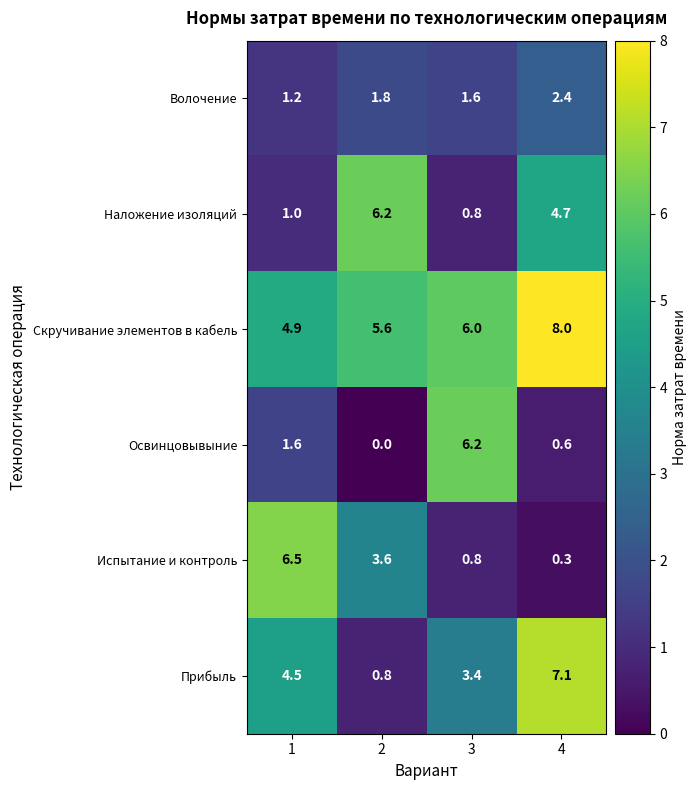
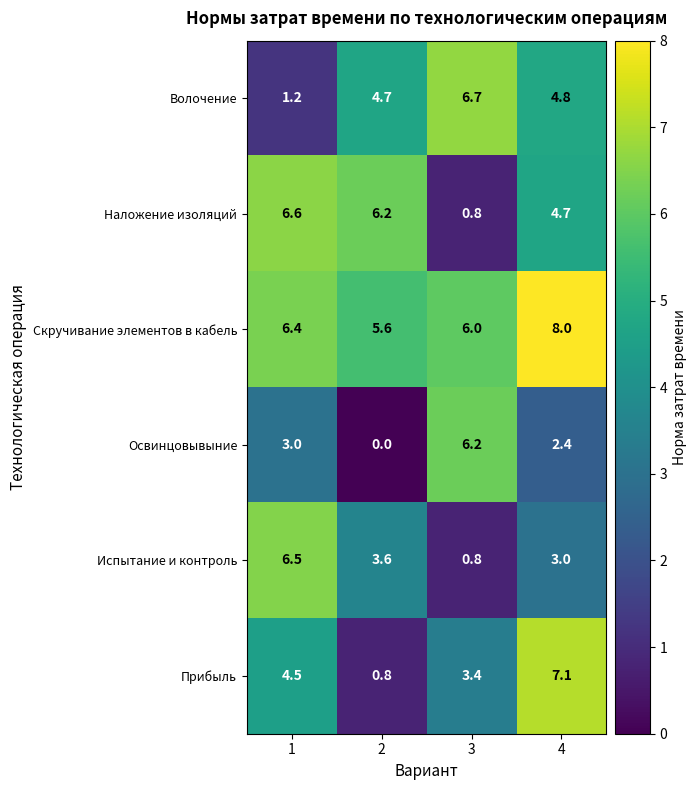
  {
    "Волочение": {
      "1": 1.2,
-     "2": 1.8,
-     "3": 1.6,
-     "4": 2.4
+     "2": 4.7,
+     "3": 6.7,
+     "4": 4.8
    },
    "Наложение изоляций": {
-     "1": 1.0,
+     "1": 6.6,
      "2": 6.2,
      "3": 0.8,
      "4": 4.7
    },
    "Скручивание элементов в кабель": {
-     "1": 4.9,
+     "1": 6.4,
      "2": 5.6,
      "3": 6.0,
      "4": 8.0
    },
    "Освинцовывыние": {
-     "1": 1.6,
+     "1": 3.0,
      "2": 0.0,
      "3": 6.2,
-     "4": 0.6
+     "4": 2.4
    },
    "Испытание и контроль": {
      "1": 6.5,
      "2": 3.6,
      "3": 0.8,
-     "4": 0.3
+     "4": 3.0
    },
    "Прибыль": {
      "1": 4.5,
      "2": 0.8,
      "3": 3.4,
      "4": 7.1
    }
  }
